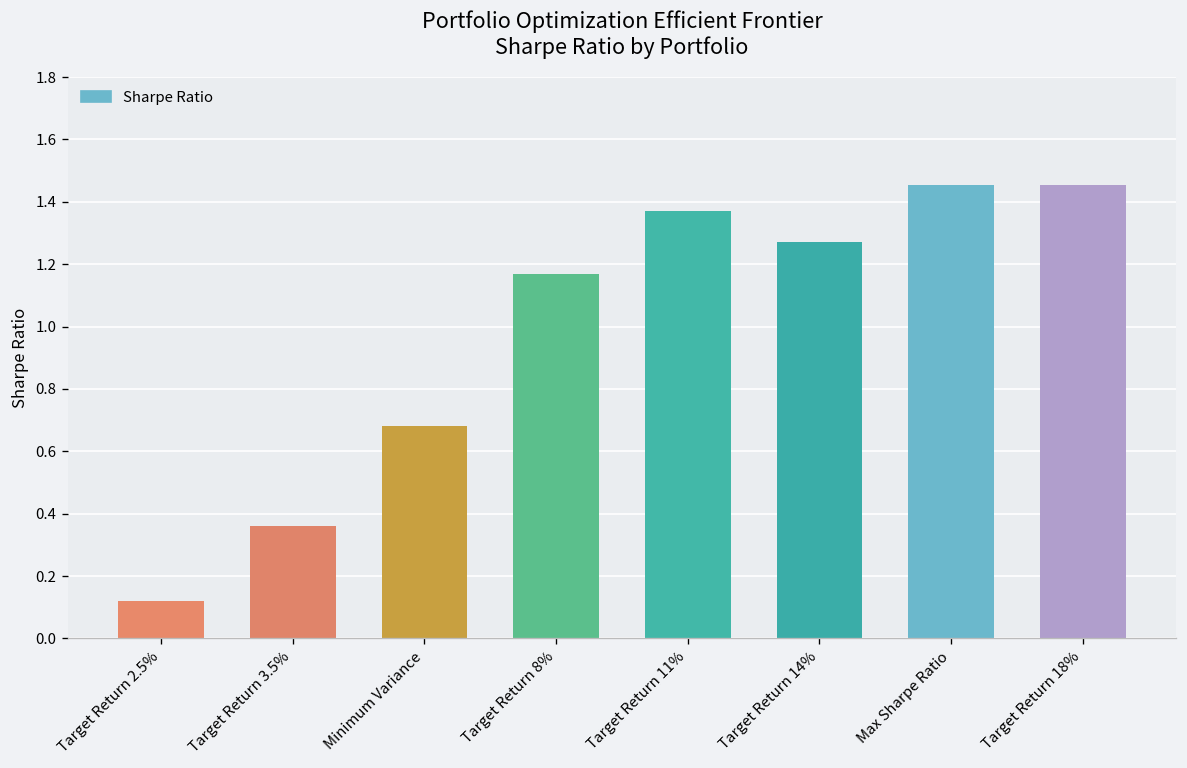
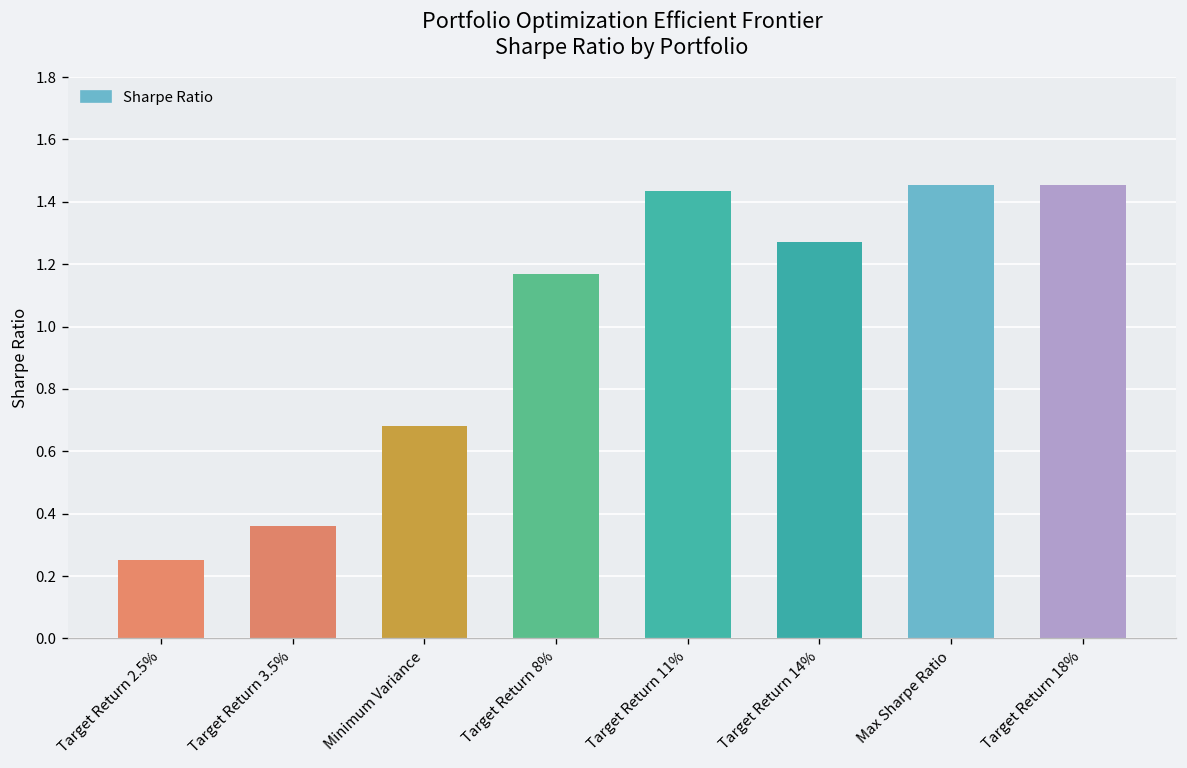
  {
-   "Target Return 2.5%": 0.12,
+   "Target Return 2.5%": 0.25,
    "Target Return 3.5%": 0.36,
    "Minimum Variance": 0.68,
    "Target Return 8%": 1.17,
-   "Target Return 11%": 1.37,
+   "Target Return 11%": 1.43,
    "Target Return 14%": 1.27,
    "Max Sharpe Ratio": 1.45,
    "Target Return 18%": 1.45
  }
